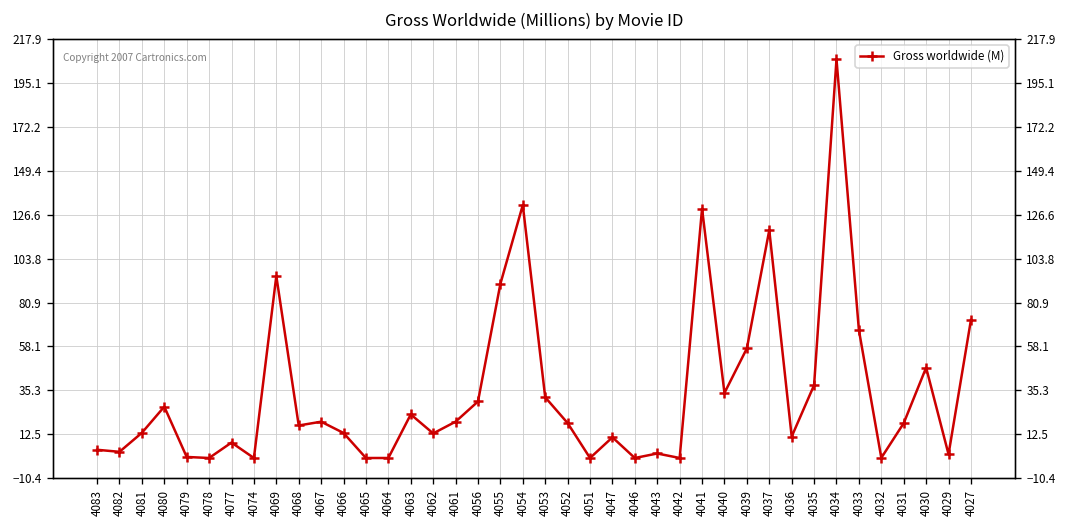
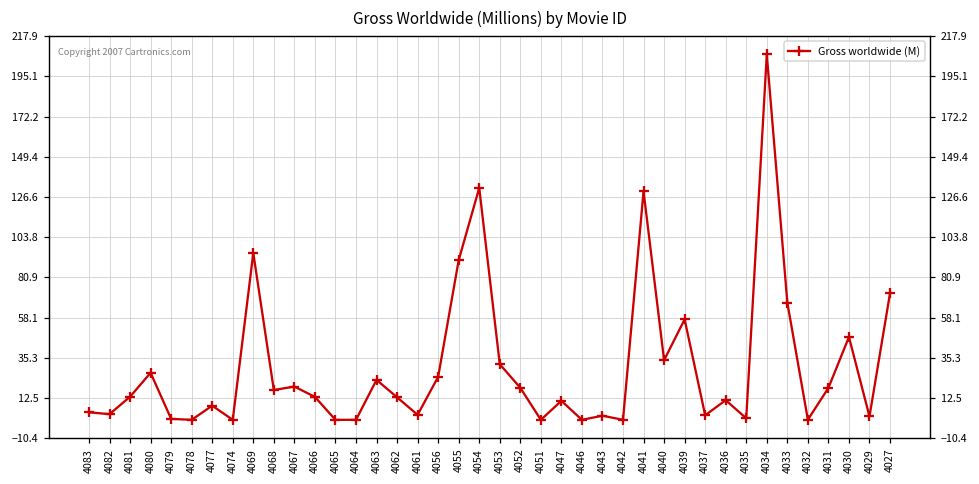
  {
    "4083": 4,
    "4082": 3,
    "4081": 13,
    "4080": 27,
    "4079": 1,
    "4078": 0,
    "4077": 8,
    "4074": 0,
    "4069": 95,
    "4068": 17,
    "4067": 19,
    "4066": 13,
    "4065": 0,
    "4064": 0,
    "4063": 23,
    "4062": 13,
-   "4061": 19,
-   "4056": 29,
+   "4061": 3,
+   "4056": 24,
    "4055": 91,
    "4054": 132,
    "4053": 32,
    "4052": 18,
    "4051": 0,
    "4047": 11,
    "4046": 0,
    "4043": 2,
    "4042": 0,
    "4041": 130,
    "4040": 34,
    "4039": 57,
-   "4037": 119,
+   "4037": 3,
    "4036": 11,
-   "4035": 38,
+   "4035": 1,
    "4034": 208,
    "4033": 67,
    "4032": 0,
    "4031": 18,
    "4030": 47,
    "4029": 2,
    "4027": 72
  }
